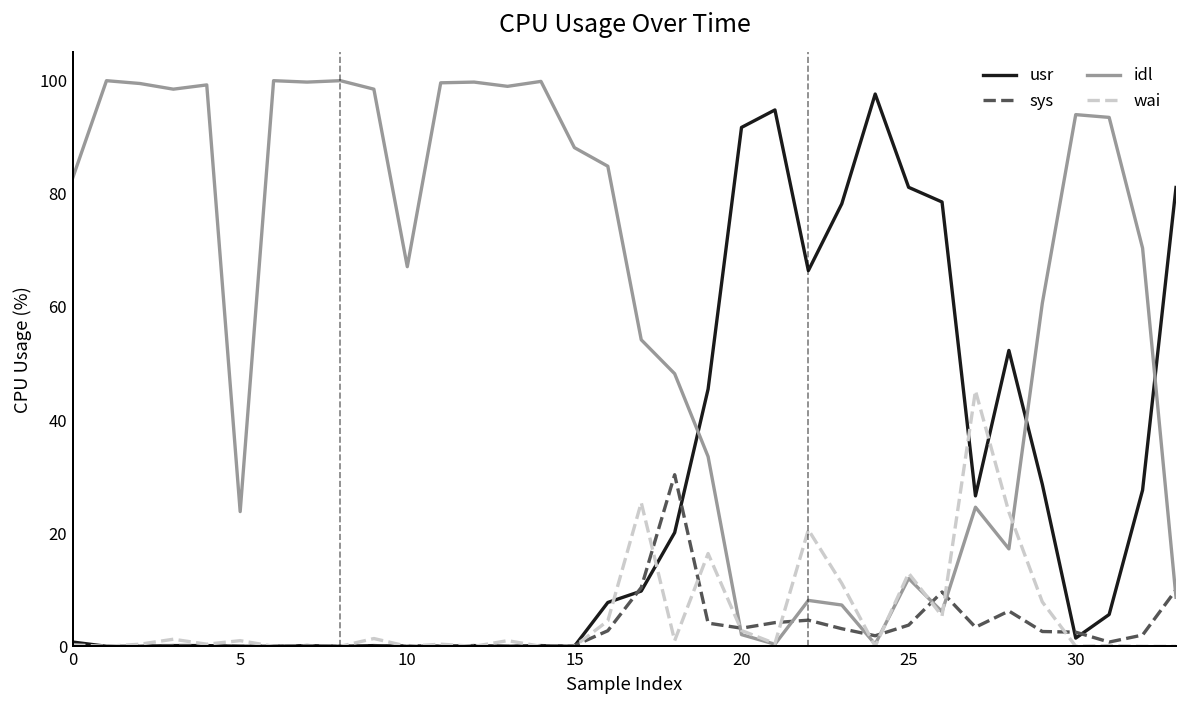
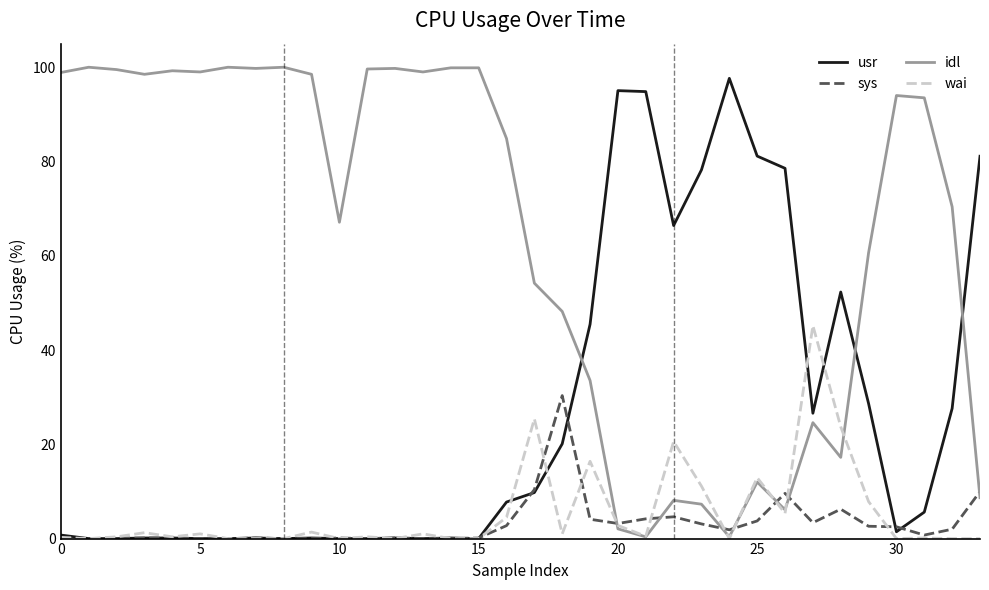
  {
    "usr": {
-     "20": 92,
+     "20": 95,
      "25": 81,
      "30": 1
    },
    "sys": {
      "25": 4,
      "30": 3
    },
    "idl": {
-     "0": 83,
-     "5": 24,
+     "0": 99,
+     "5": 99,
      "10": 67,
-     "15": 88,
+     "15": 100,
      "20": 2,
      "25": 12,
      "30": 94
    },
    "wai": {
      "5": 1,
      "25": 13,
      "30": 0
    }
  }
